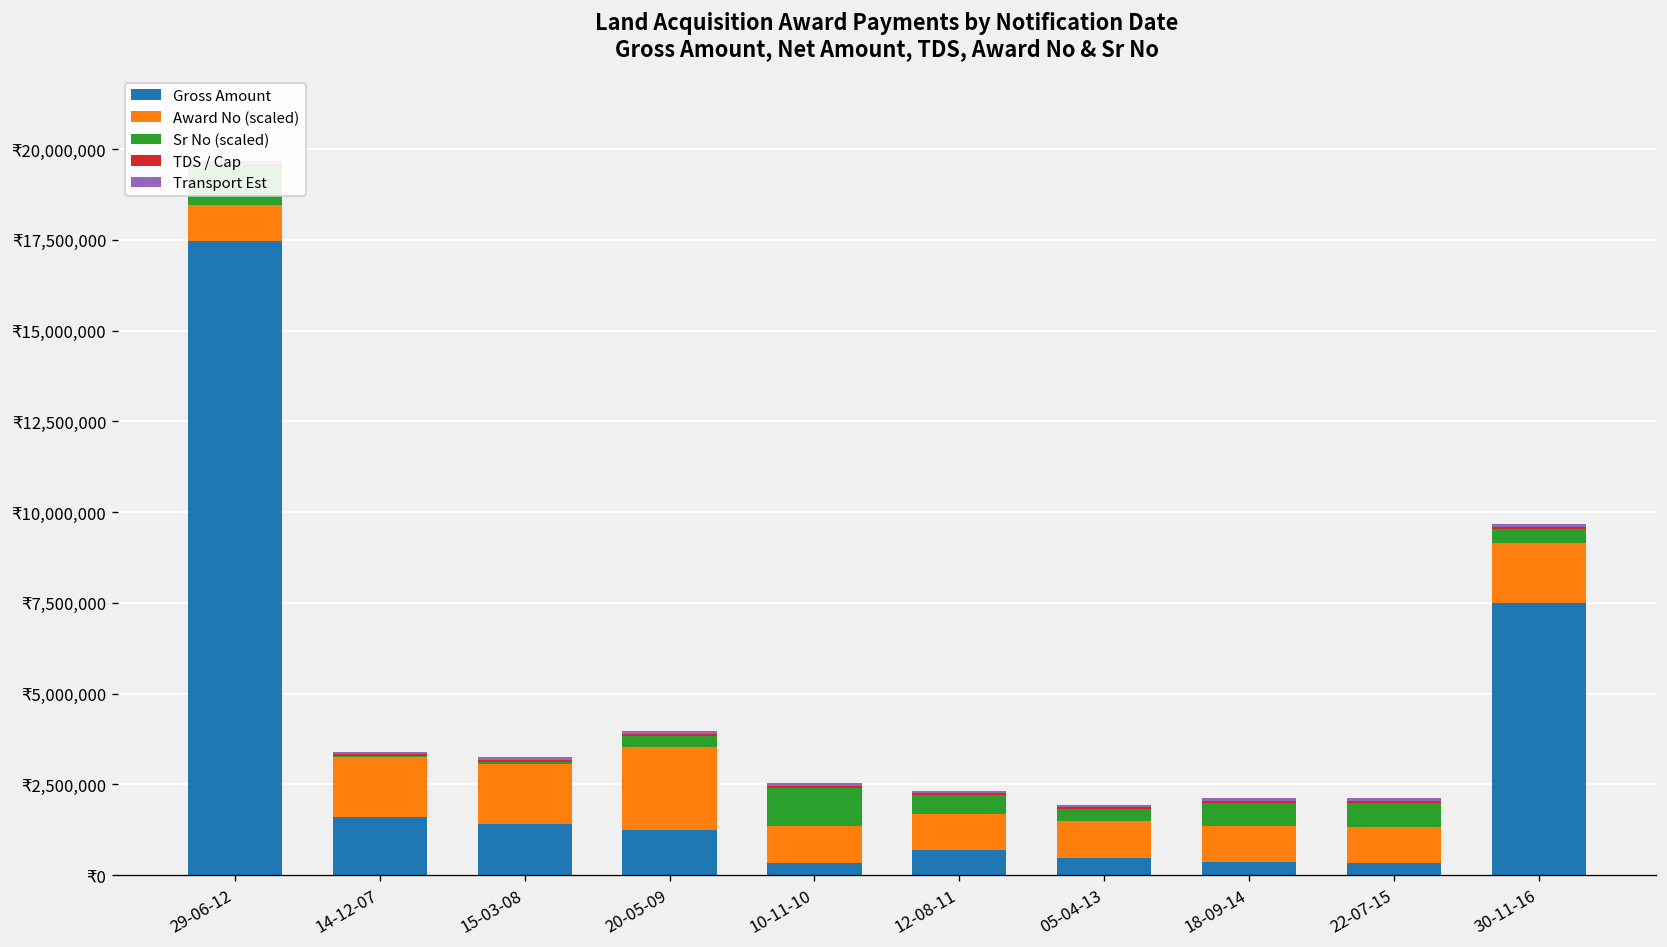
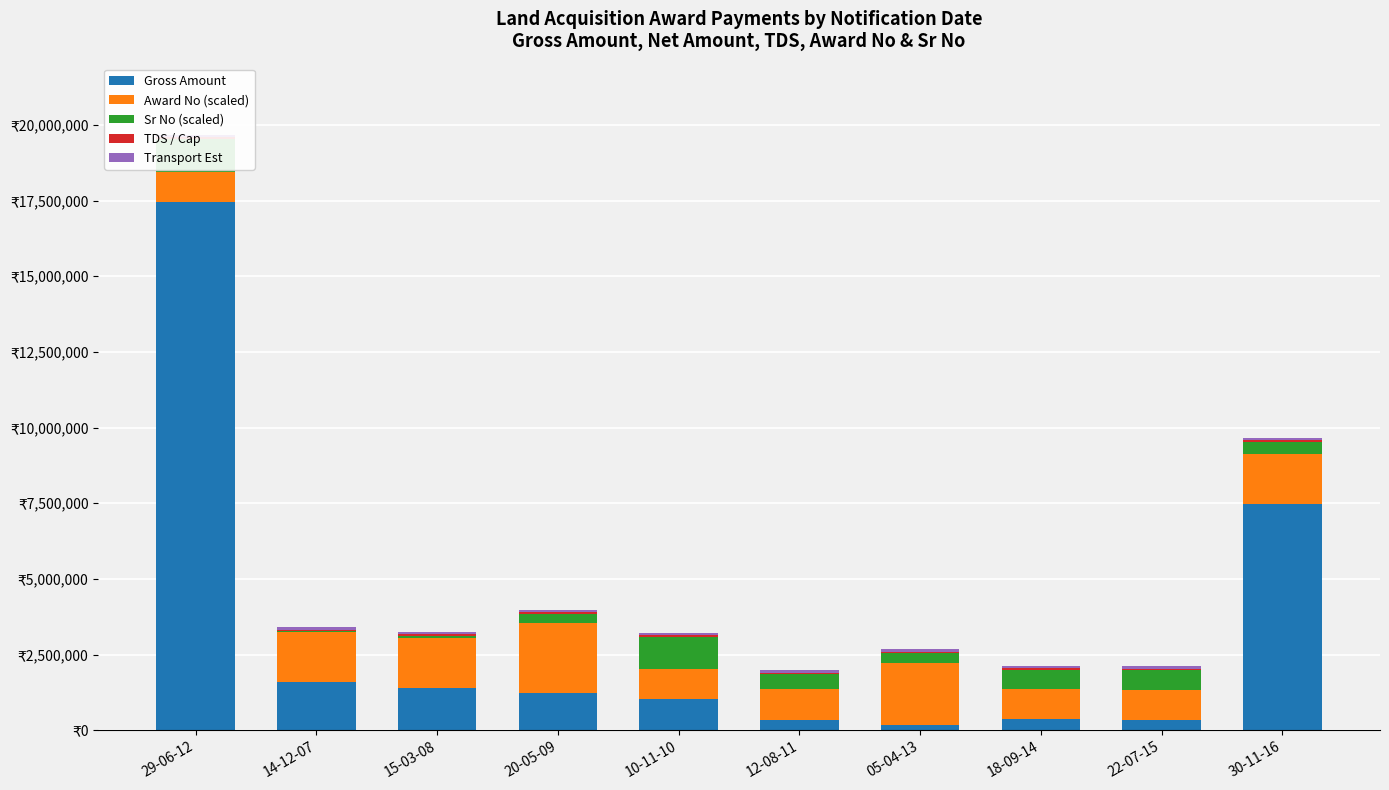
  {
    "Gross Amount": {
      "29-06-12": "₹17,500,000",
      "14-12-07": "₹1,600,000",
      "15-03-08": "₹1,400,000",
      "20-05-09": "₹1,200,000",
-     "10-11-10": "₹300,000",
-     "12-08-11": "₹700,000",
-     "05-04-13": "₹500,000",
+     "10-11-10": "₹1,000,000",
+     "12-08-11": "₹300,000",
+     "05-04-13": "₹200,000",
      "18-09-14": "₹400,000",
      "22-07-15": "₹300,000",
      "30-11-16": "₹7,500,000"
    },
    "Award No (scaled)": {
      "29-06-12": "₹1,000,000",
      "14-12-07": "₹1,700,000",
      "15-03-08": "₹1,700,000",
      "20-05-09": "₹2,300,000",
      "10-11-10": "₹1,000,000",
      "12-08-11": "₹1,000,000",
-     "05-04-13": "₹1,000,000",
+     "05-04-13": "₹2,100,000",
      "18-09-14": "₹1,000,000",
      "22-07-15": "₹1,000,000",
      "30-11-16": "₹1,700,000"
    },
    "Sr No (scaled)": {
      "20-05-09": "₹300,000",
      "10-11-10": "₹1,100,000",
      "12-08-11": "₹500,000",
      "05-04-13": "₹300,000",
      "18-09-14": "₹600,000",
      "22-07-15": "₹700,000",
      "30-11-16": "₹400,000"
    }
  }
